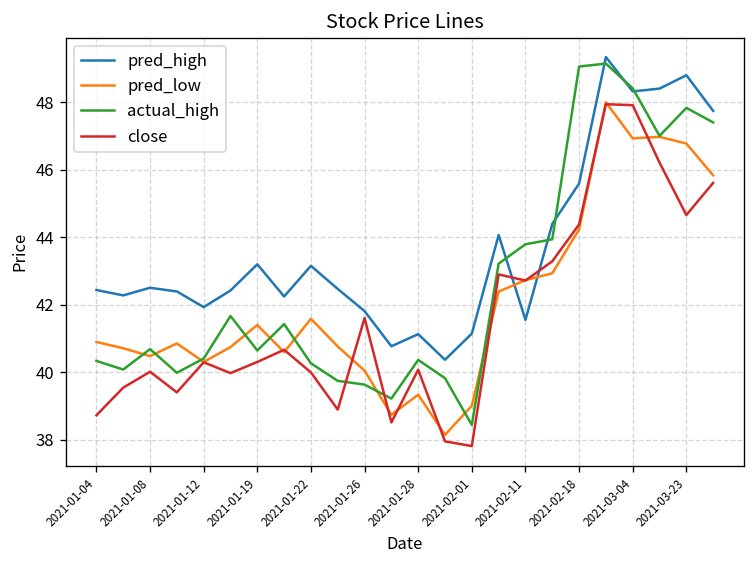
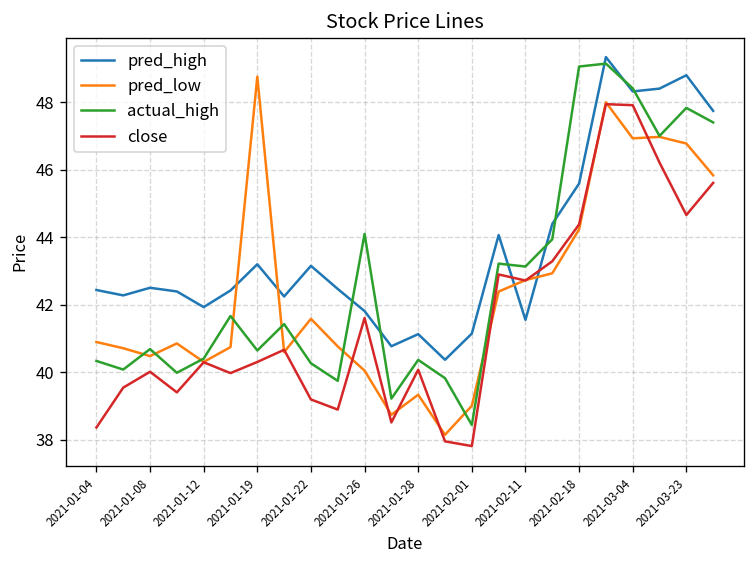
  {
    "pred_high": {
      "2021-01-04": 42.4,
      "2021-01-08": 42.5,
      "2021-01-12": 41.9,
      "2021-01-19": 43.2,
      "2021-01-22": 43.2,
      "2021-01-26": 41.8,
      "2021-01-28": 41.1,
      "2021-02-01": 41.1,
      "2021-02-11": 41.6,
      "2021-02-18": 45.6,
      "2021-03-04": 48.3,
      "2021-03-23": 48.8
    },
    "pred_low": {
      "2021-01-04": 40.9,
      "2021-01-08": 40.5,
-     "2021-01-19": 41.4,
+     "2021-01-19": 48.8,
      "2021-01-22": 41.6,
      "2021-01-26": 40.1,
      "2021-01-28": 39.3,
      "2021-02-01": 39.0,
      "2021-02-18": 44.2,
      "2021-03-04": 46.9,
      "2021-03-23": 46.8
    },
    "actual_high": {
      "2021-01-04": 40.3,
      "2021-01-08": 40.7,
      "2021-01-12": 40.4,
      "2021-01-19": 40.7,
      "2021-01-22": 40.3,
-     "2021-01-26": 39.6,
+     "2021-01-26": 44.1,
      "2021-01-28": 40.4,
      "2021-02-01": 38.4,
-     "2021-02-11": 43.8,
+     "2021-02-11": 43.1,
      "2021-02-18": 49.1,
      "2021-03-04": 48.4,
      "2021-03-23": 47.8
    },
    "close": {
-     "2021-01-04": 38.7,
+     "2021-01-04": 38.4,
      "2021-01-08": 40.0,
      "2021-01-19": 40.3,
-     "2021-01-22": 40.0,
+     "2021-01-22": 39.2,
      "2021-01-26": 41.6,
      "2021-01-28": 40.1,
      "2021-02-01": 37.8,
      "2021-02-18": 44.4,
      "2021-03-04": 47.9,
      "2021-03-23": 44.7
    }
  }
